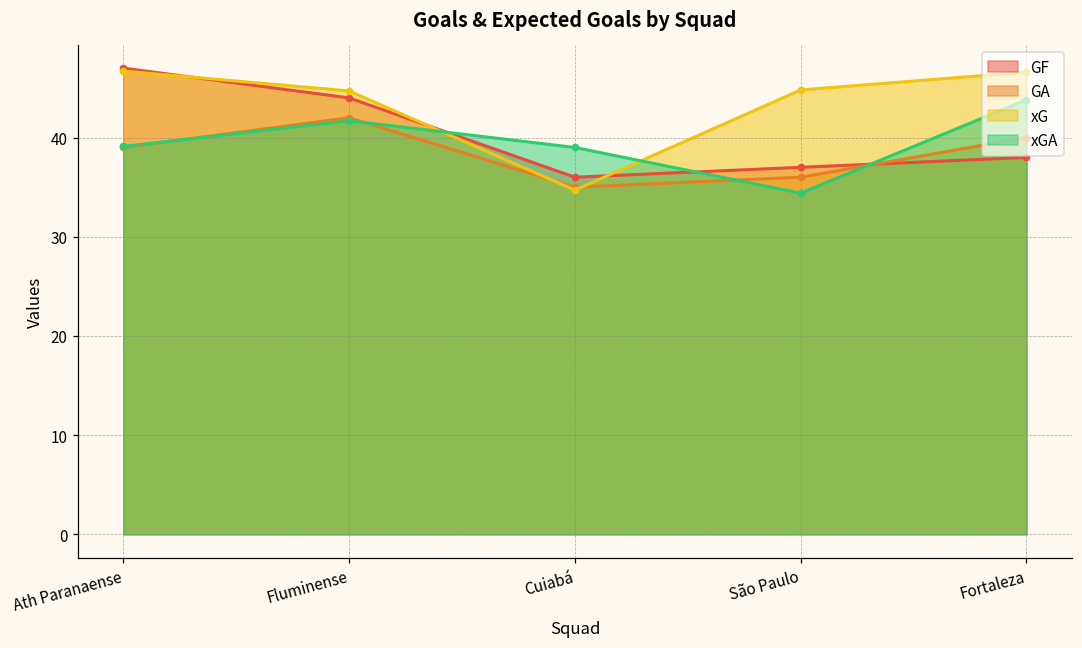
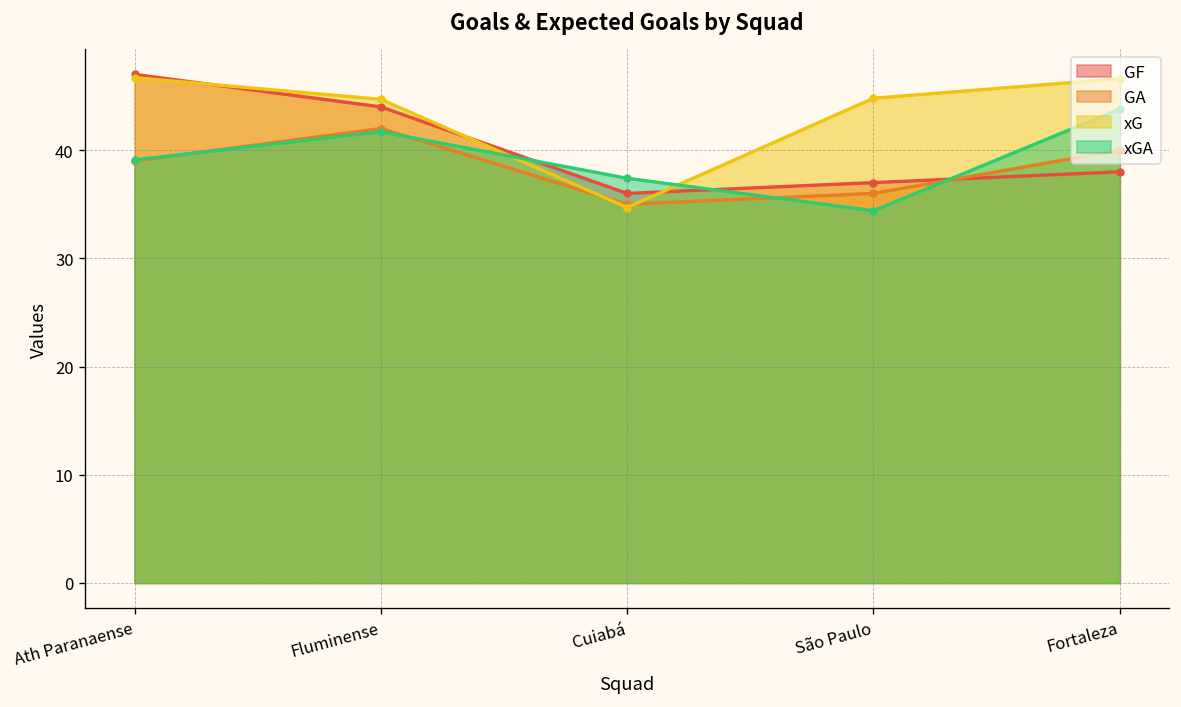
  {
    "xGA": {
      "Fluminense": 42,
-     "Cuiabá": 39,
+     "Cuiabá": 37,
      "São Paulo": 34
    }
  }
